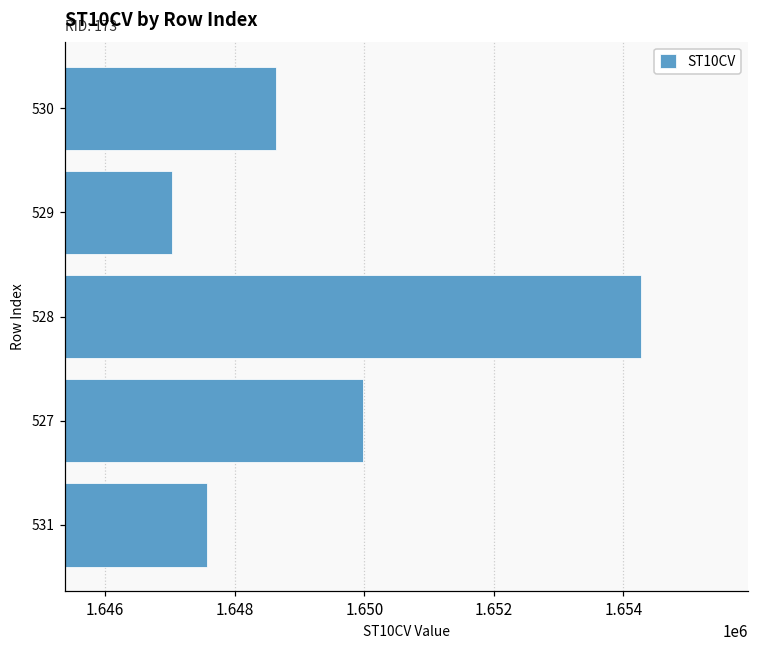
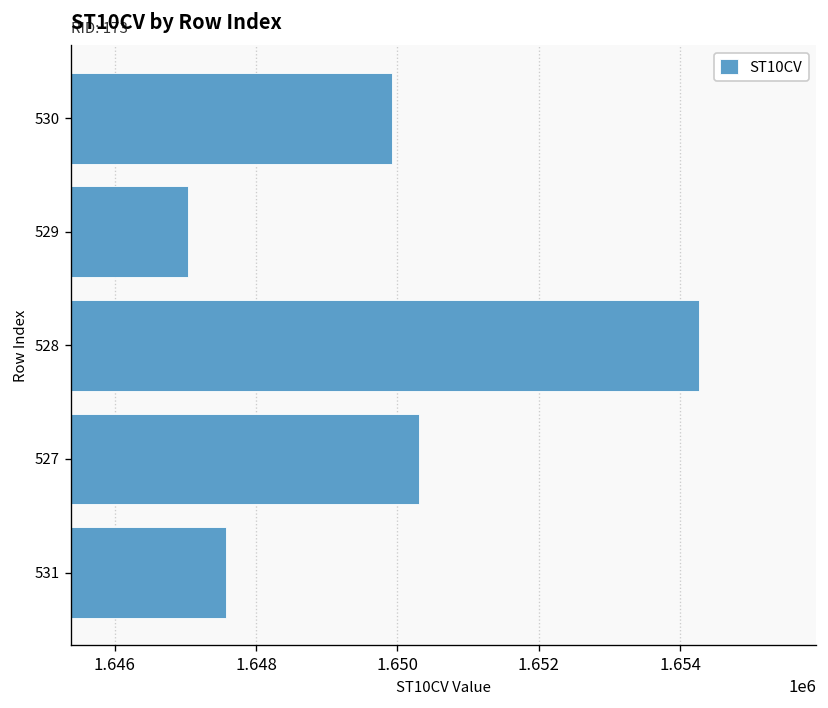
  {
-   "530": 1648600,
+   "530": 1649900,
    "529": 1647000,
    "528": 1654300,
-   "527": 1650000,
+   "527": 1650300,
    "531": 1647600
  }
